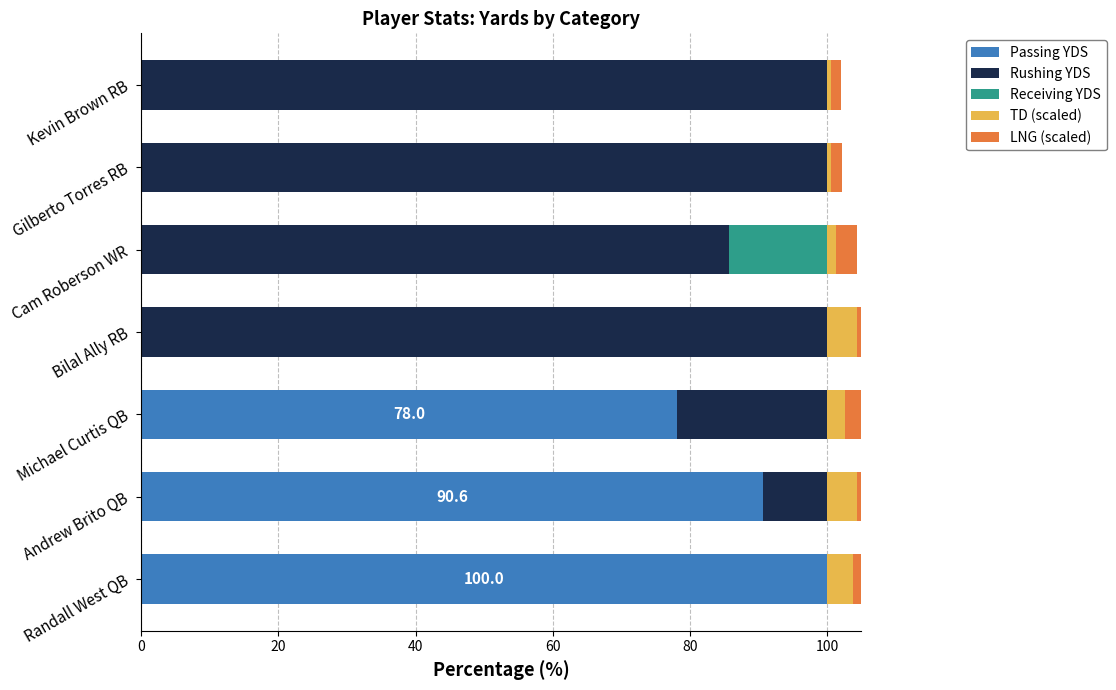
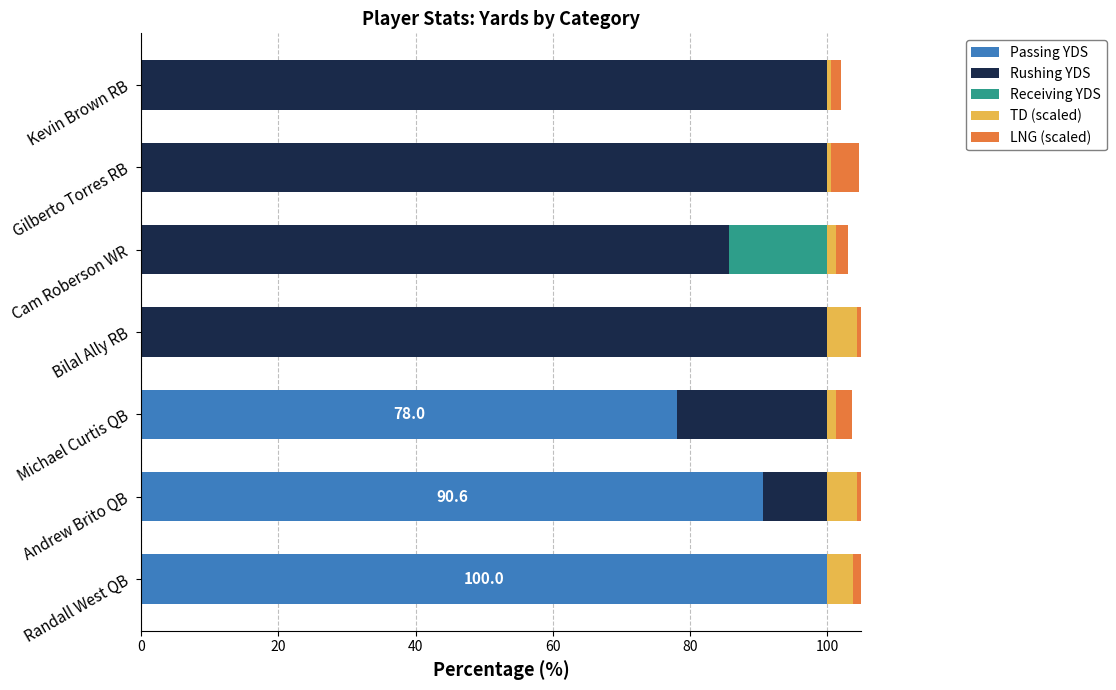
  {
    "Passing YDS": {
      "Michael Curtis QB": 78.0,
      "Andrew Brito QB": 90.6,
      "Randall West QB": 100.0
    },
    "Rushing YDS": {
      "Kevin Brown RB": 100,
      "Gilberto Torres RB": 100,
      "Cam Roberson WR": 86,
      "Bilal Ally RB": 100,
      "Michael Curtis QB": 22,
      "Andrew Brito QB": 9,
      "Randall West QB": 0
    },
    "Receiving YDS": {
      "Kevin Brown RB": 0,
      "Gilberto Torres RB": 0,
      "Cam Roberson WR": 14,
      "Bilal Ally RB": 0,
      "Michael Curtis QB": 0,
      "Andrew Brito QB": 0,
      "Randall West QB": 0
    },
    "TD (scaled)": {
      "Kevin Brown RB": 1,
      "Gilberto Torres RB": 1,
      "Cam Roberson WR": 1,
      "Bilal Ally RB": 4,
-     "Michael Curtis QB": 3,
+     "Michael Curtis QB": 1,
      "Andrew Brito QB": 4,
      "Randall West QB": 4
    },
    "LNG (scaled)": {
      "Kevin Brown RB": 1,
-     "Gilberto Torres RB": 2,
-     "Cam Roberson WR": 3,
+     "Gilberto Torres RB": 4,
+     "Cam Roberson WR": 2,
      "Michael Curtis QB": 2
    }
  }
